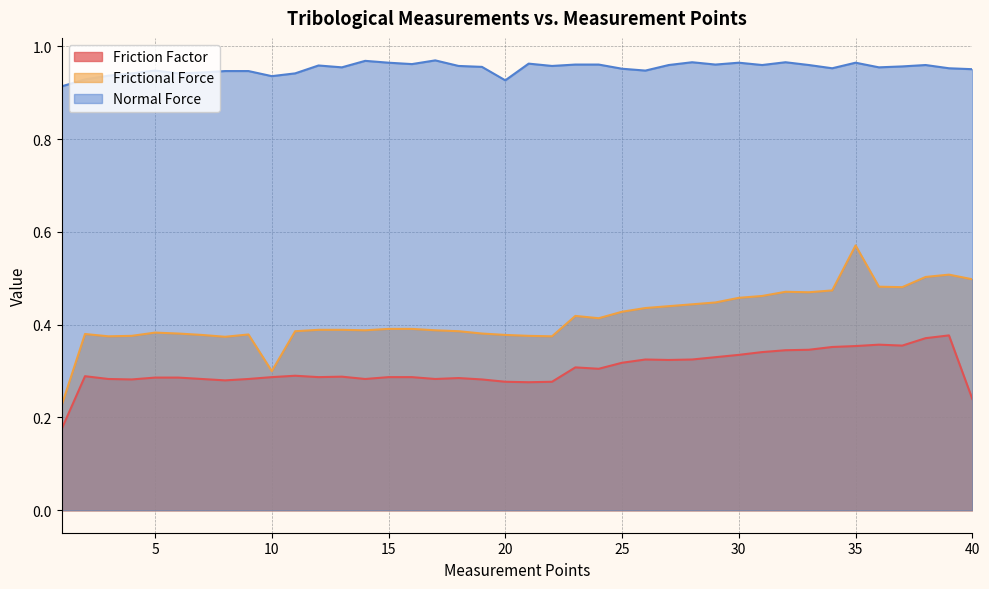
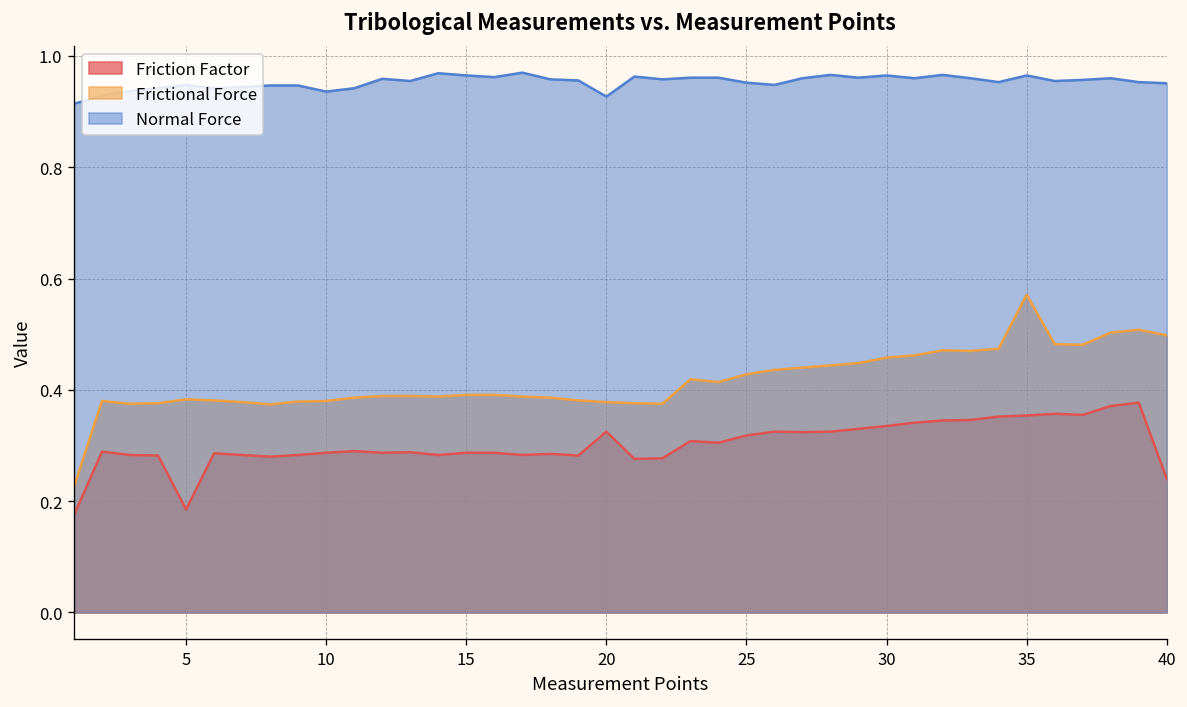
  {
    "Friction Factor": {
-     "5": 0.29,
+     "5": 0.19,
      "10": 0.29,
      "15": 0.29,
-     "20": 0.28,
+     "20": 0.33,
      "25": 0.32,
      "30": 0.34,
      "35": 0.35,
      "40": 0.24
    },
    "Frictional Force": {
      "5": 0.38,
-     "10": 0.30,
+     "10": 0.38,
      "15": 0.39,
      "20": 0.38,
      "25": 0.43,
      "30": 0.46,
      "35": 0.57,
      "40": 0.50
    },
    "Normal Force": {
      "10": 0.94,
      "15": 0.97,
      "20": 0.93,
      "25": 0.95,
      "30": 0.97,
      "35": 0.97,
      "40": 0.95
    }
  }
